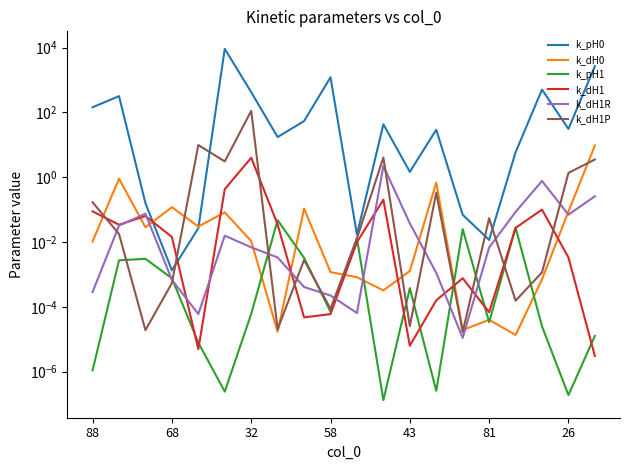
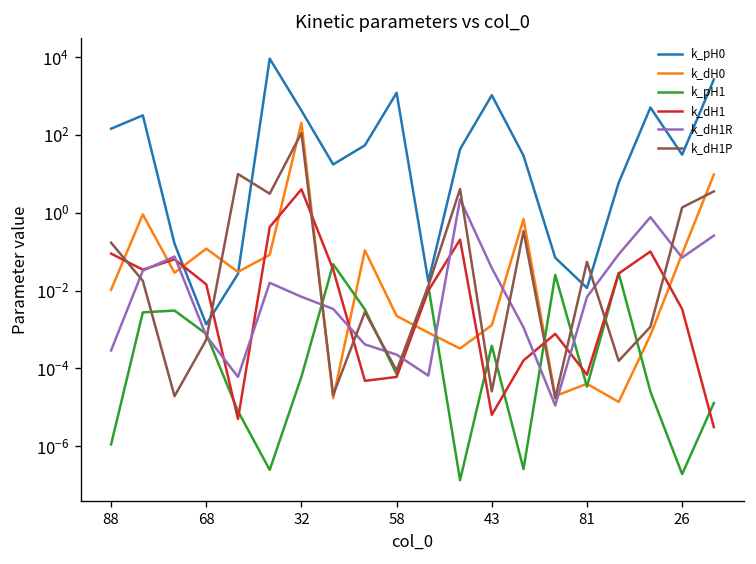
  {
    "k_pH0": {
      "88": 100,
      "68": 0.0013,
      "32": 400,
      "58": 1200,
-     "43": 1,
+     "43": 1000,
      "81": 0.012,
      "26": 30
    },
    "k_dH0": {
      "88": 0.010,
      "68": 0.12,
-     "32": 0.011,
-     "58": 0.0012,
+     "32": 200,
+     "58": 0.002,
      "43": 0.0013,
      "26": 0.09
    },
    "k_pH1": {
      "88": 0.0000011,
      "32": 0.00006,
      "43": 0.0004,
      "26": 0.0000002
    },
    "k_dH1": {
      "88": 0.09,
      "68": 0.01,
      "32": 4,
      "43": 0.000006,
      "81": 0.00007,
      "26": 0.003
    },
    "k_dH1R": {
      "88": 0.0003,
      "32": 0.007,
      "58": 0.0002,
      "43": 0.04,
      "81": 0.007,
      "26": 0.07
    },
    "k_dH1P": {
      "88": 0.2,
      "68": 0.0005,
      "32": 110,
      "58": 0.0001,
      "43": 0.00003,
      "81": 0.05,
      "26": 1.4
    }
  }
